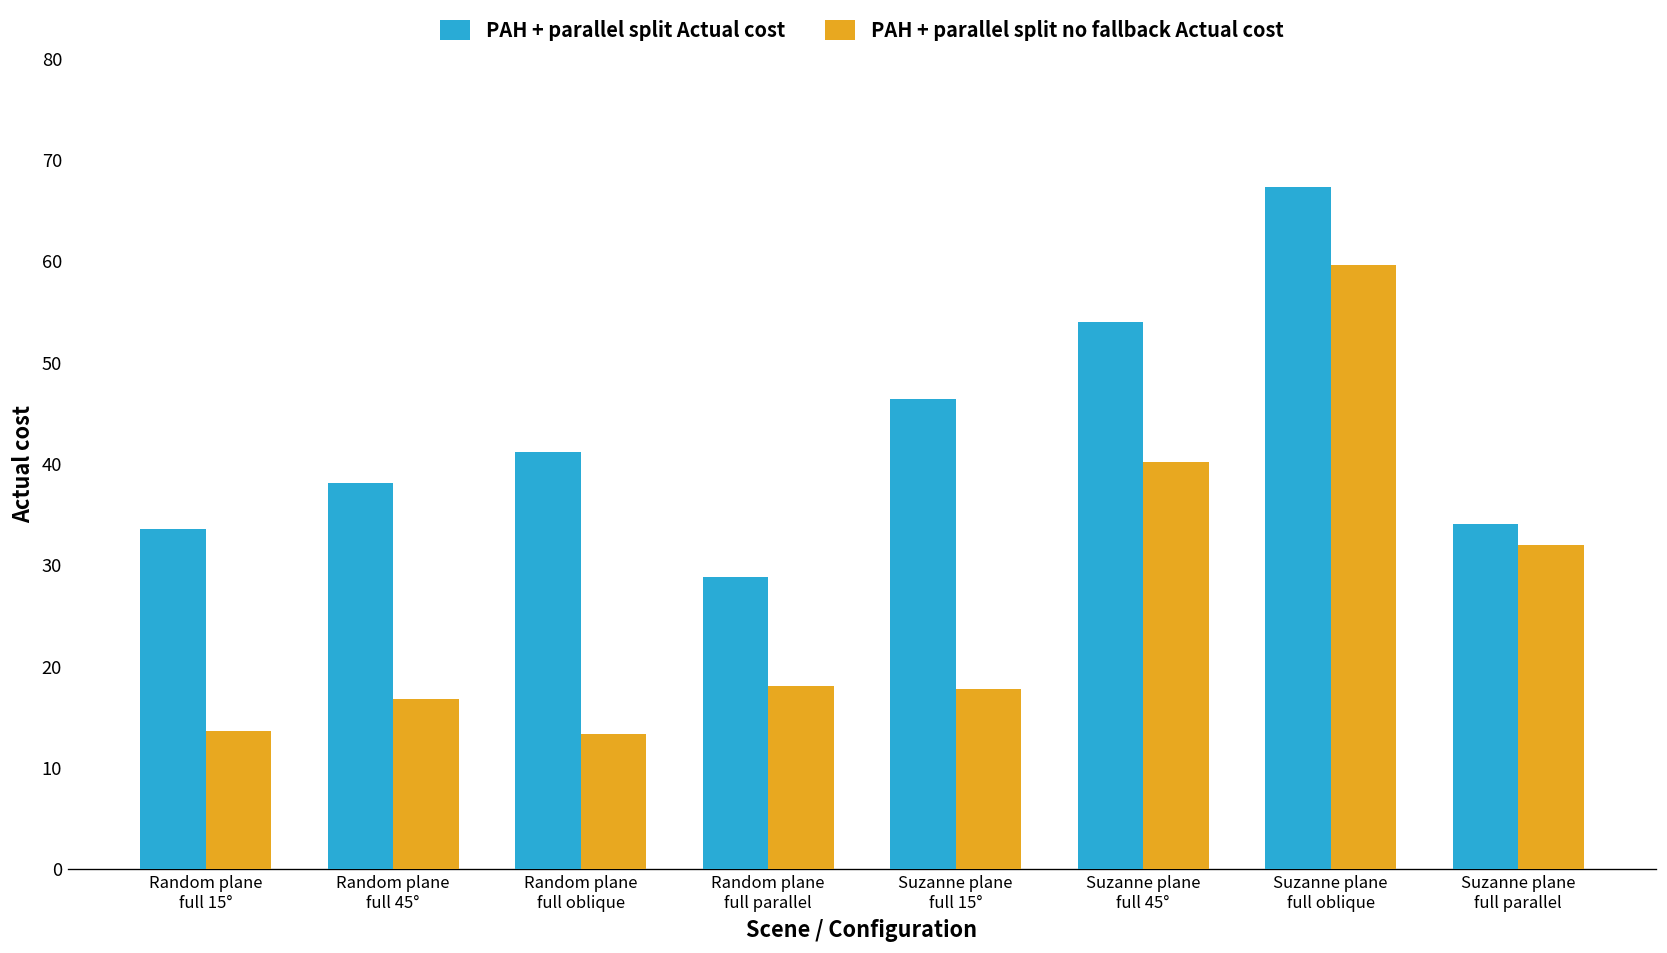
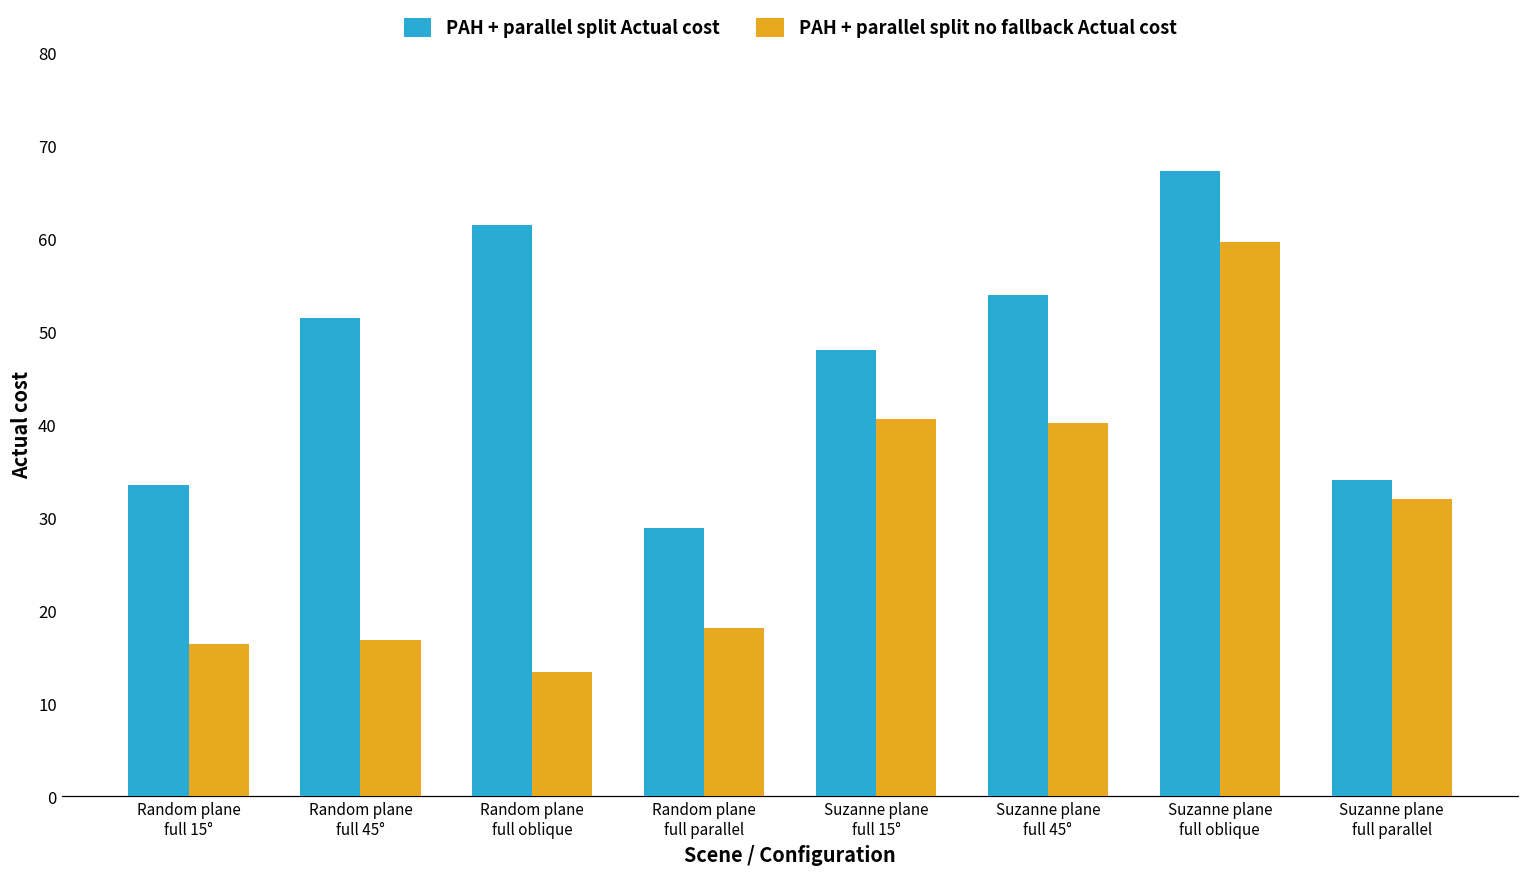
  {
    "PAH + parallel split Actual cost": {
      "Random plane full 15°": 34,
-     "Random plane full 45°": 38,
-     "Random plane full oblique": 41,
+     "Random plane full 45°": 51,
+     "Random plane full oblique": 62,
      "Random plane full parallel": 29,
-     "Suzanne plane full 15°": 46,
+     "Suzanne plane full 15°": 48,
      "Suzanne plane full 45°": 54,
      "Suzanne plane full oblique": 67,
      "Suzanne plane full parallel": 34
    },
    "PAH + parallel split no fallback Actual cost": {
-     "Random plane full 15°": 14,
+     "Random plane full 15°": 16,
      "Random plane full 45°": 17,
      "Random plane full oblique": 13,
      "Random plane full parallel": 18,
-     "Suzanne plane full 15°": 18,
+     "Suzanne plane full 15°": 41,
      "Suzanne plane full 45°": 40,
      "Suzanne plane full oblique": 60,
      "Suzanne plane full parallel": 32
    }
  }
